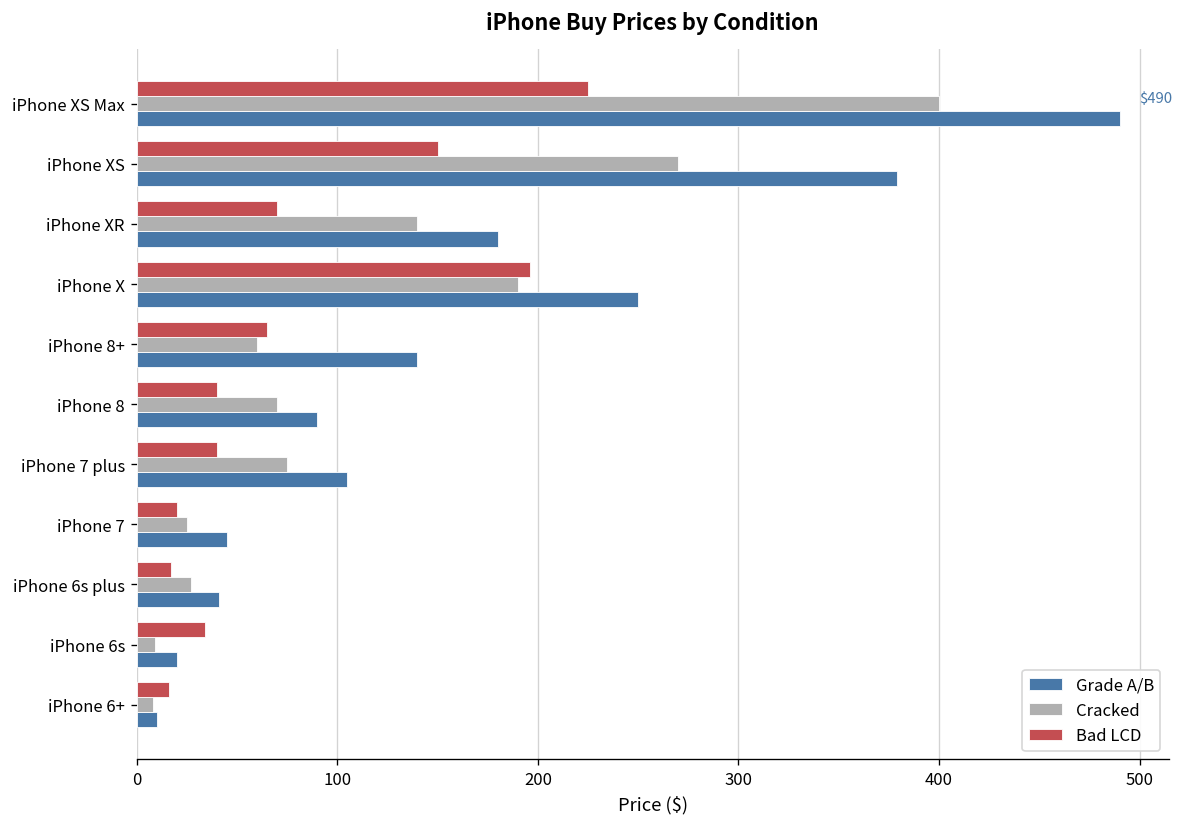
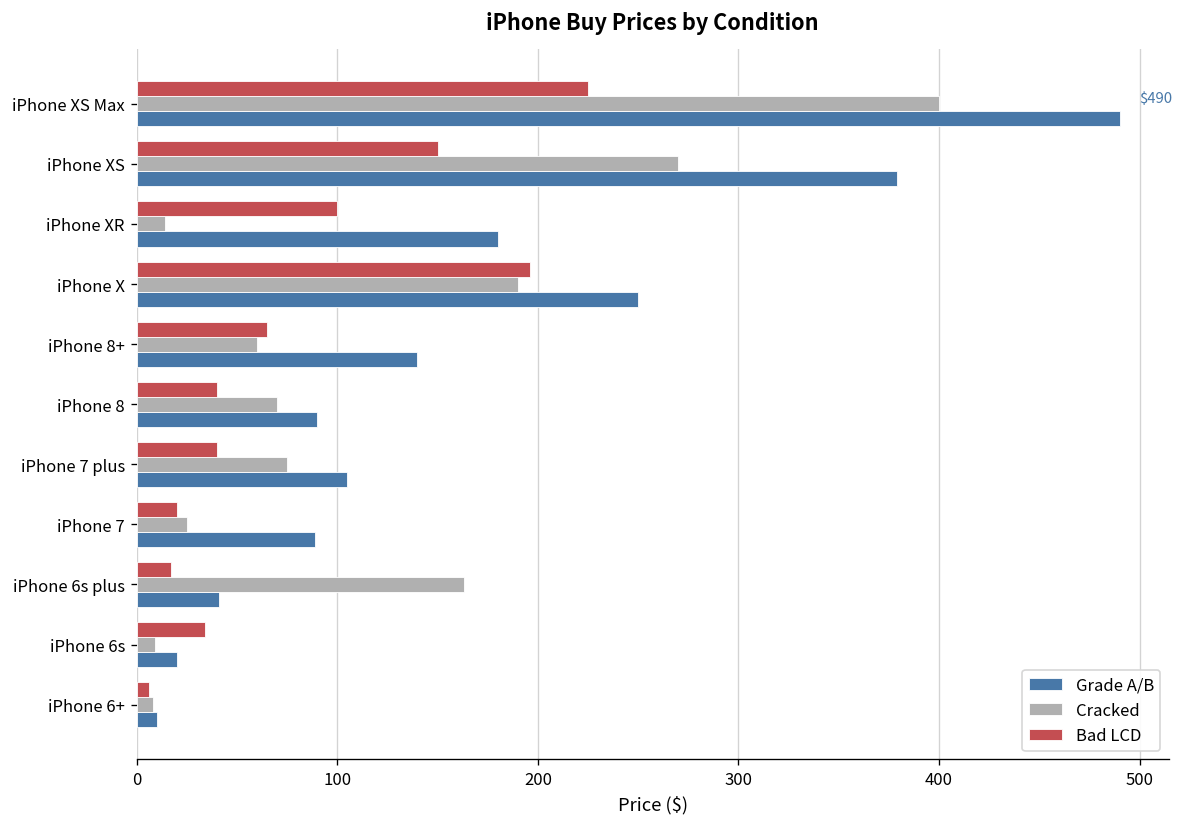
  {
    "Grade A/B": {
      "iPhone XS": 379,
      "iPhone XR": 180,
      "iPhone X": 250,
      "iPhone 8+": 140,
      "iPhone 8": 90,
      "iPhone 7 plus": 105,
-     "iPhone 7": 45,
+     "iPhone 7": 89,
      "iPhone 6s plus": 41,
      "iPhone 6s": 20,
      "iPhone 6+": 10
    },
    "Cracked": {
      "iPhone XS Max": 400,
      "iPhone XS": 270,
-     "iPhone XR": 140,
+     "iPhone XR": 14,
      "iPhone X": 190,
      "iPhone 8+": 60,
      "iPhone 8": 70,
      "iPhone 7 plus": 75,
      "iPhone 7": 25,
-     "iPhone 6s plus": 27,
+     "iPhone 6s plus": 163,
      "iPhone 6s": 9,
      "iPhone 6+": 8
    },
    "Bad LCD": {
      "iPhone XS Max": 225,
      "iPhone XS": 150,
-     "iPhone XR": 70,
+     "iPhone XR": 100,
      "iPhone X": 196,
      "iPhone 8+": 65,
      "iPhone 8": 40,
      "iPhone 7 plus": 40,
      "iPhone 7": 20,
      "iPhone 6s plus": 17,
      "iPhone 6s": 34,
-     "iPhone 6+": 16
+     "iPhone 6+": 6
    }
  }
